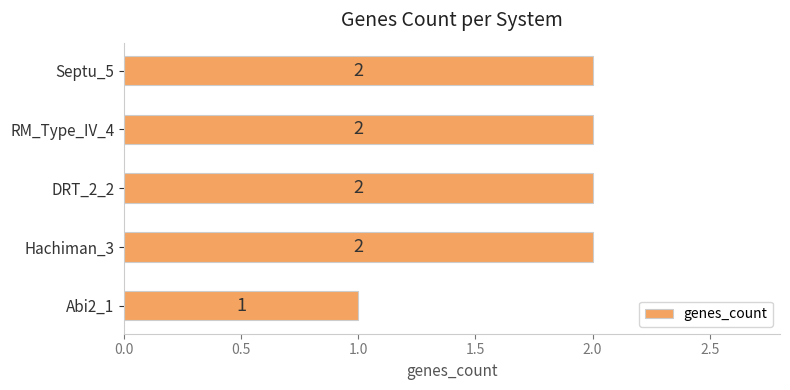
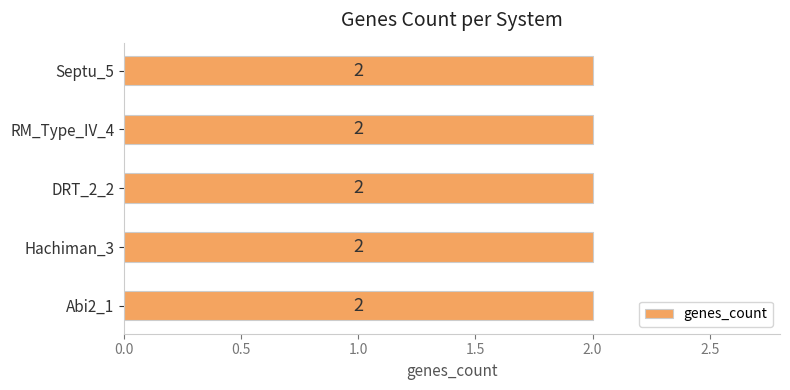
  {
    "Septu_5": 2,
    "RM_Type_IV_4": 2,
    "DRT_2_2": 2,
    "Hachiman_3": 2,
-   "Abi2_1": 1
+   "Abi2_1": 2
  }
